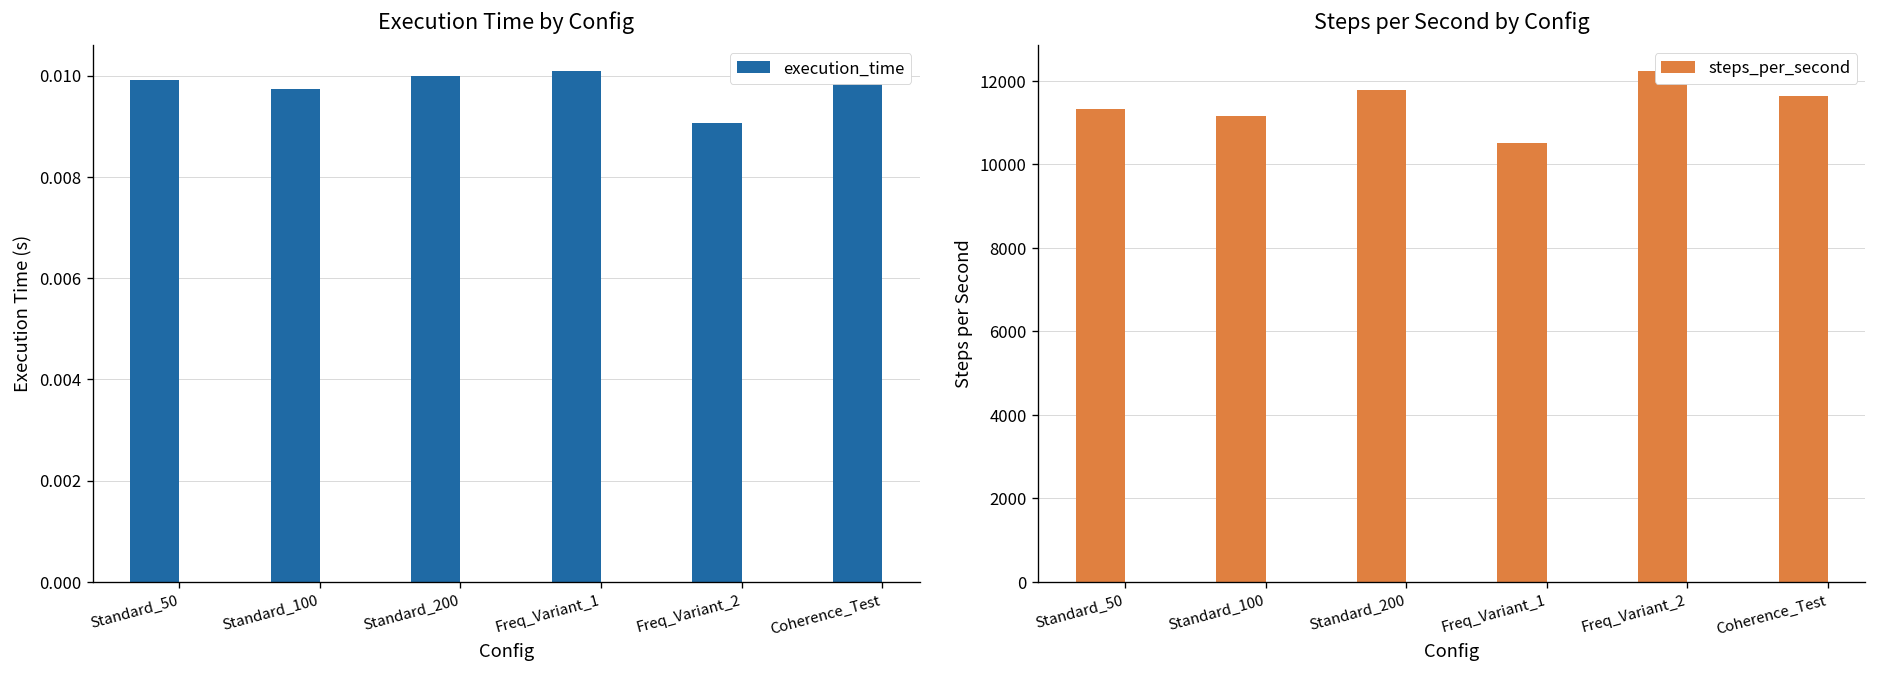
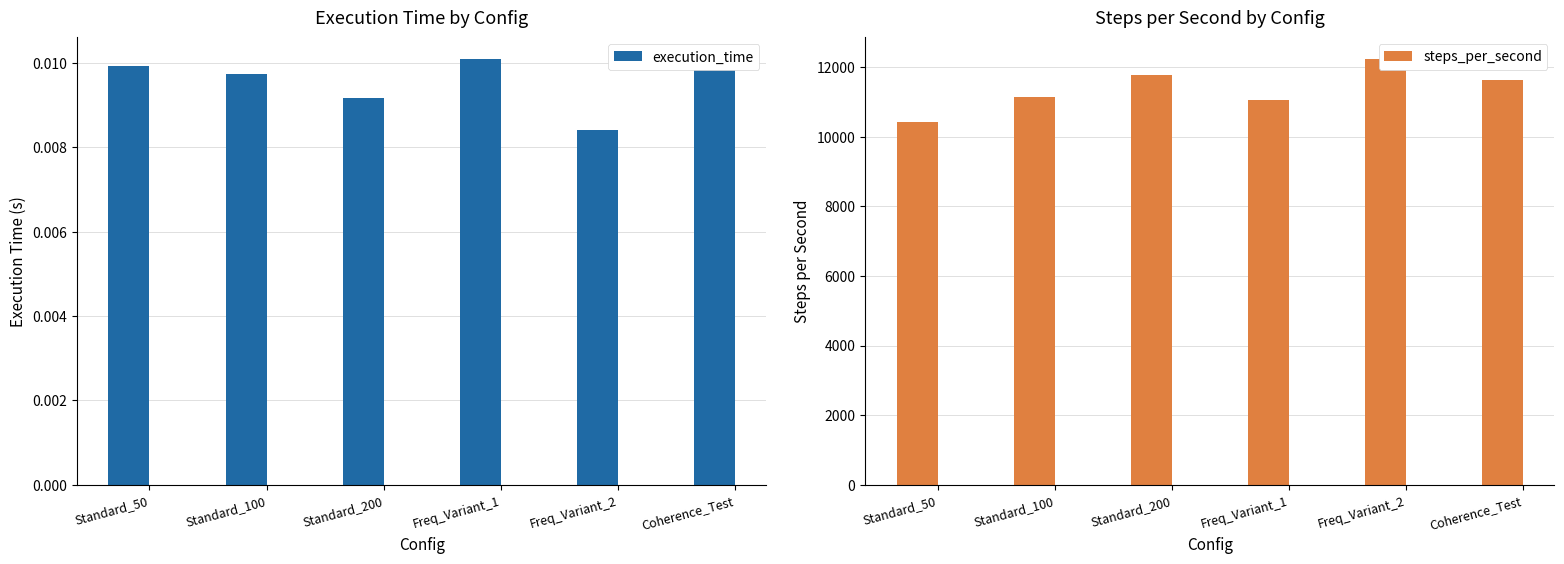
  {
    "Execution Time by Config": {
      "Standard_50": 0.0099,
      "Standard_100": 0.0097,
-     "Standard_200": 0.0100,
+     "Standard_200": 0.0092,
      "Freq_Variant_1": 0.0101,
-     "Freq_Variant_2": 0.0091
+     "Freq_Variant_2": 0.0084
    },
    "Steps per Second by Config": {
-     "Standard_50": 11300,
+     "Standard_50": 10400,
      "Standard_100": 11200,
      "Standard_200": 11800,
-     "Freq_Variant_1": 10500,
+     "Freq_Variant_1": 11100,
      "Coherence_Test": 11600
    }
  }
